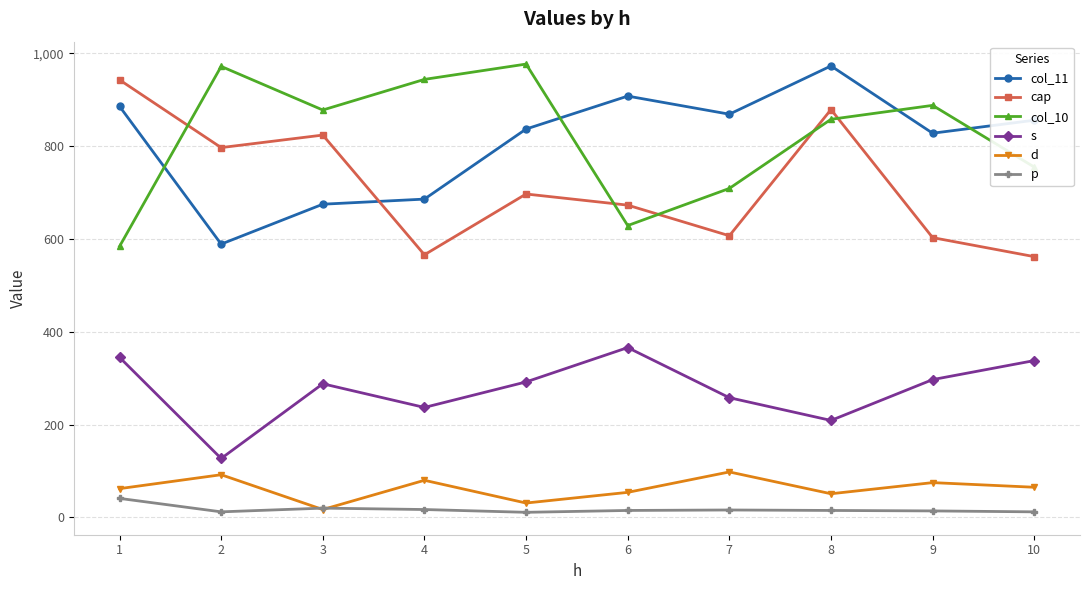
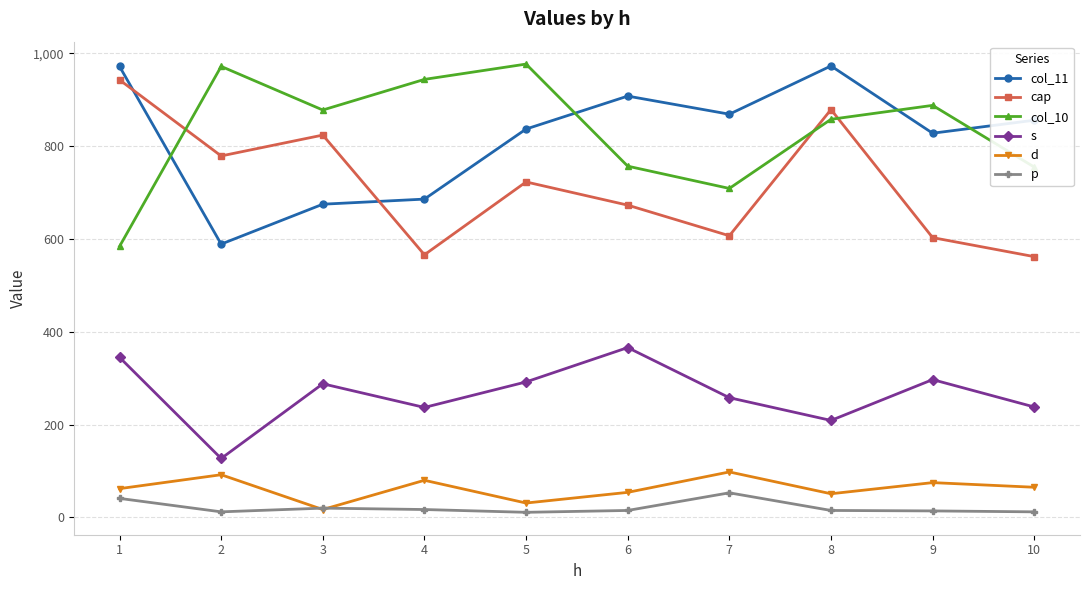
  {
    "col_11": {
-     "1": 890,
+     "1": 970,
      "2": 590,
      "3": 680,
      "4": 690,
      "5": 840,
      "6": 910,
      "7": 870,
      "8": 970,
      "9": 830
    },
    "cap": {
      "1": 940,
-     "2": 800,
+     "2": 780,
      "3": 820,
      "4": 570,
-     "5": 700,
+     "5": 720,
      "6": 670,
      "7": 610,
      "8": 880,
      "9": 600,
      "10": 560
    },
    "col_10": {
      "1": 580,
      "2": 970,
      "3": 880,
      "4": 940,
      "5": 980,
-     "6": 630,
+     "6": 760,
      "7": 710,
      "8": 860,
      "9": 890
    },
    "s": {
      "1": 350,
      "2": 130,
      "3": 290,
      "4": 240,
      "5": 290,
      "6": 370,
      "7": 260,
      "8": 210,
      "9": 300,
-     "10": 340
+     "10": 240
    },
    "d": {
      "1": 60,
      "2": 90,
      "4": 80,
      "5": 30,
      "6": 50,
      "7": 100,
      "8": 50,
      "9": 80,
      "10": 70
    },
    "p": {
      "1": 40,
      "2": 10,
      "4": 20,
      "5": 10,
      "6": 20,
-     "7": 20,
+     "7": 50,
      "8": 20,
      "9": 10,
      "10": 10
    }
  }
